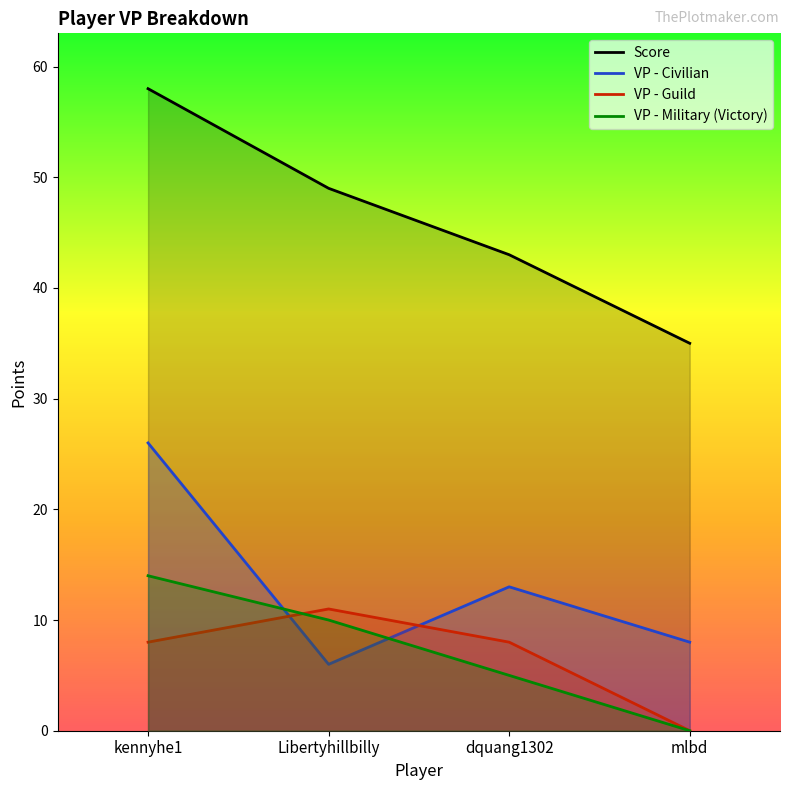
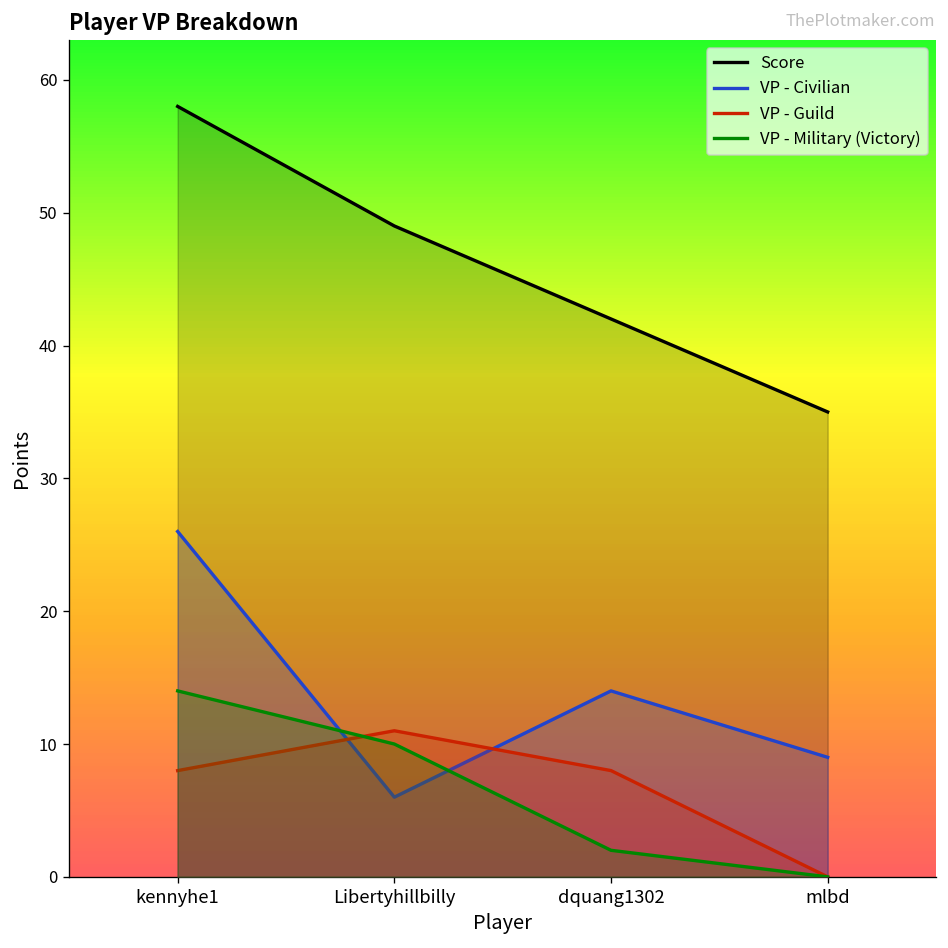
  {
    "Score": {
      "kennyhe1": 58,
      "Libertyhillbilly": 49,
-     "dquang1302": 43,
+     "dquang1302": 42,
      "mlbd": 35
    },
    "VP - Civilian": {
      "kennyhe1": 26,
      "Libertyhillbilly": 6,
-     "dquang1302": 13,
-     "mlbd": 8
+     "dquang1302": 14,
+     "mlbd": 9
    },
    "VP - Guild": {
      "kennyhe1": 8,
      "Libertyhillbilly": 11,
      "dquang1302": 8
    },
    "VP - Military (Victory)": {
      "kennyhe1": 14,
      "Libertyhillbilly": 10,
-     "dquang1302": 5
+     "dquang1302": 2
    }
  }
